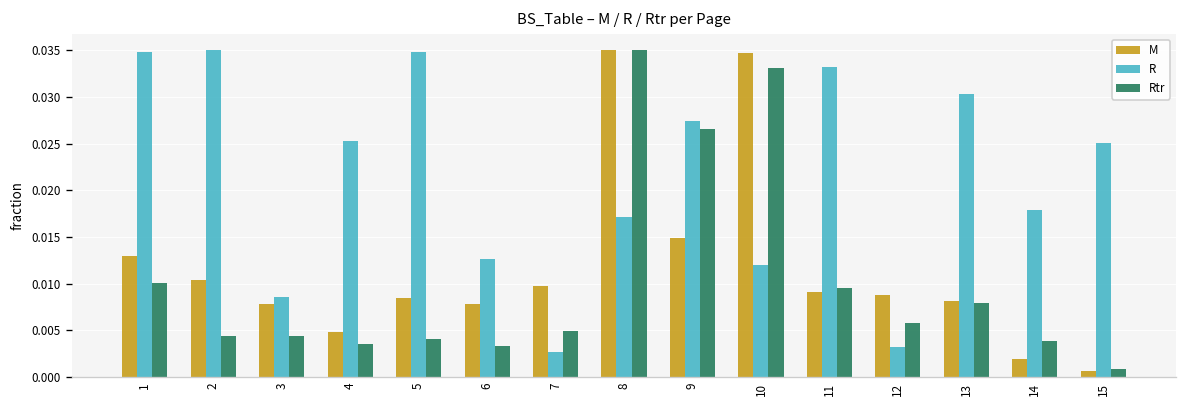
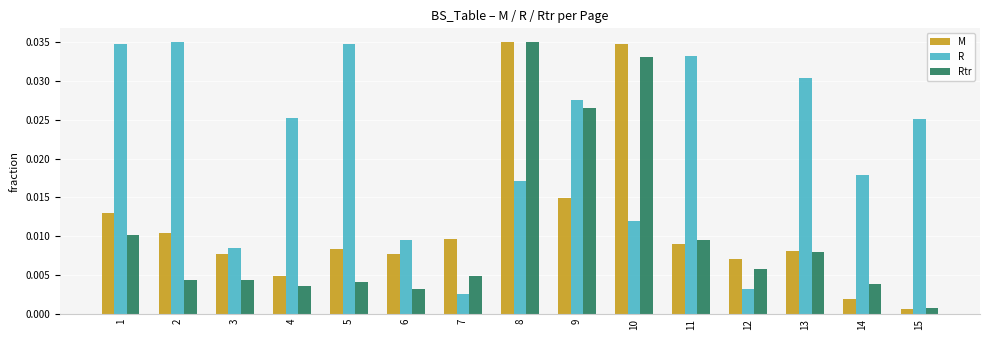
  {
    "M": {
      "1": 0.013,
      "2": 0.010,
      "3": 0.008,
      "4": 0.005,
      "5": 0.008,
      "6": 0.008,
      "7": 0.010,
      "8": 0.035,
      "9": 0.015,
      "10": 0.035,
      "11": 0.009,
-     "12": 0.009,
+     "12": 0.007,
      "13": 0.008,
      "14": 0.002,
      "15": 0.001
    },
    "R": {
      "1": 0.035,
      "2": 0.035,
      "3": 0.009,
      "4": 0.025,
      "5": 0.035,
-     "6": 0.013,
+     "6": 0.010,
      "7": 0.003,
      "8": 0.017,
      "9": 0.027,
      "10": 0.012,
      "11": 0.033,
      "12": 0.003,
      "13": 0.030,
      "14": 0.018,
      "15": 0.025
    },
    "Rtr": {
      "1": 0.010,
      "2": 0.004,
      "3": 0.004,
      "4": 0.004,
      "5": 0.004,
      "6": 0.003,
      "7": 0.005,
      "8": 0.035,
      "9": 0.027,
      "10": 0.033,
      "11": 0.010,
      "12": 0.006,
      "13": 0.008,
      "14": 0.004,
      "15": 0.001
    }
  }
